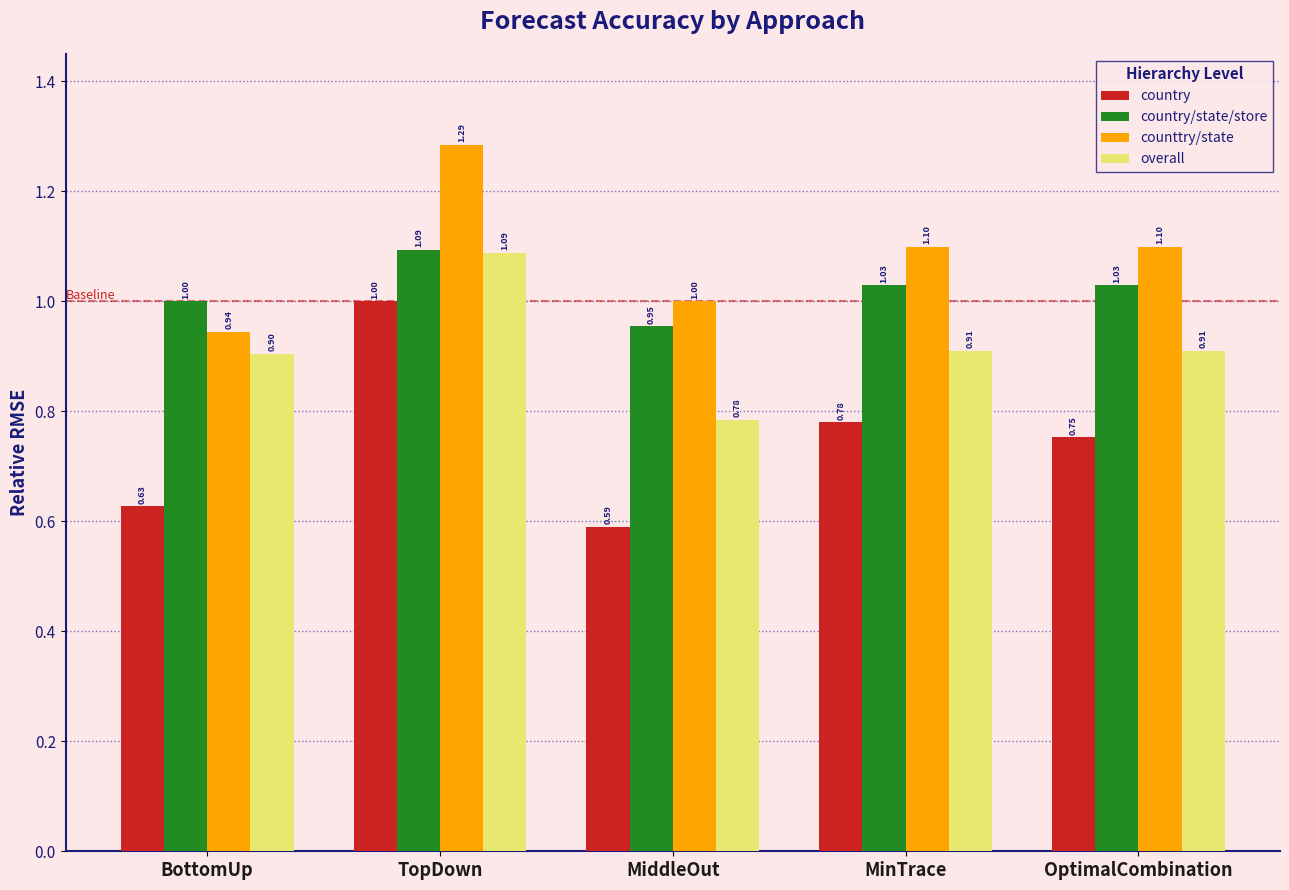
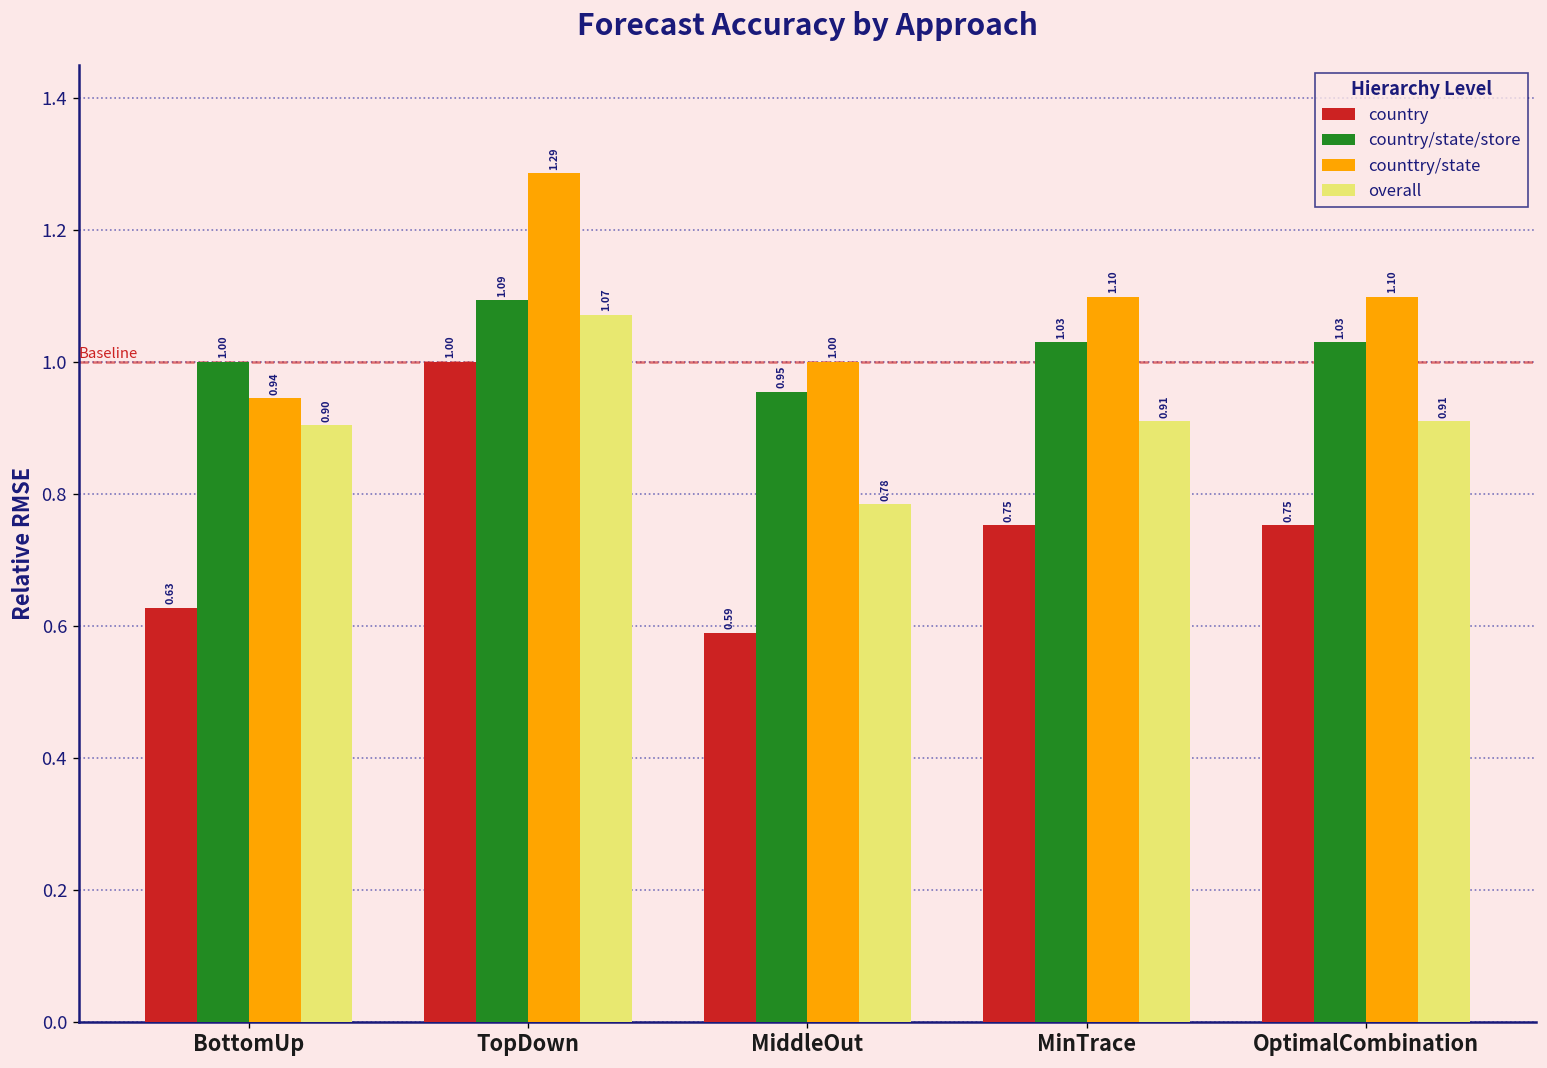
  {
    "country": {
      "BottomUp": 0.63,
      "TopDown": 1.00,
      "MiddleOut": 0.59,
-     "MinTrace": 0.78,
+     "MinTrace": 0.75,
      "OptimalCombination": 0.75
    },
    "country/state/store": {
      "BottomUp": 1.00,
      "TopDown": 1.09,
      "MiddleOut": 0.95,
      "MinTrace": 1.03,
      "OptimalCombination": 1.03
    },
    "counttry/state": {
      "BottomUp": 0.94,
      "TopDown": 1.29,
      "MiddleOut": 1.00,
      "MinTrace": 1.10,
      "OptimalCombination": 1.10
    },
    "overall": {
      "BottomUp": 0.90,
-     "TopDown": 1.09,
+     "TopDown": 1.07,
      "MiddleOut": 0.78,
      "MinTrace": 0.91,
      "OptimalCombination": 0.91
    }
  }
